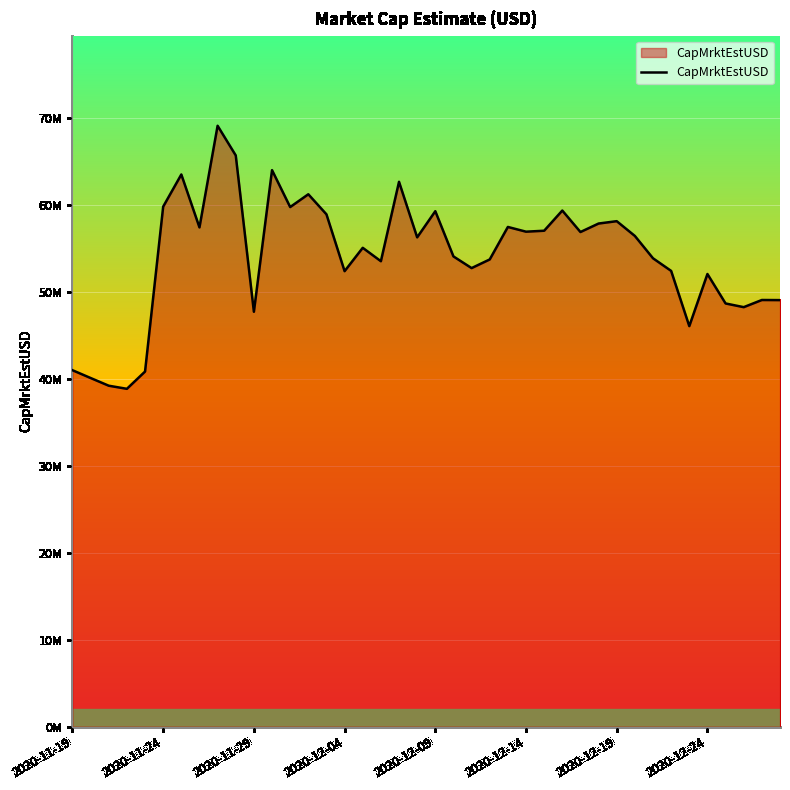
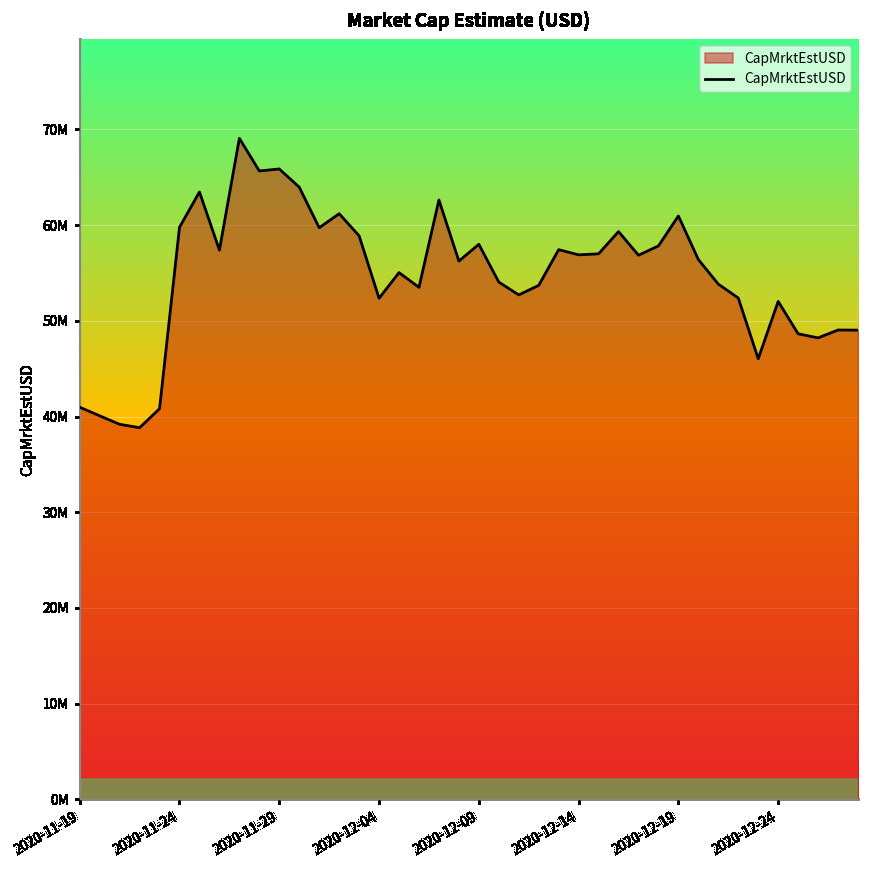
  {
    "2020-11-19": 41000000,
    "2020-11-24": 60000000,
-   "2020-11-29": 48000000,
+   "2020-11-29": 66000000,
    "2020-12-04": 52000000,
-   "2020-12-09": 59000000,
+   "2020-12-09": 58000000,
    "2020-12-14": 57000000,
-   "2020-12-19": 58000000,
+   "2020-12-19": 61000000,
    "2020-12-24": 52000000
  }
